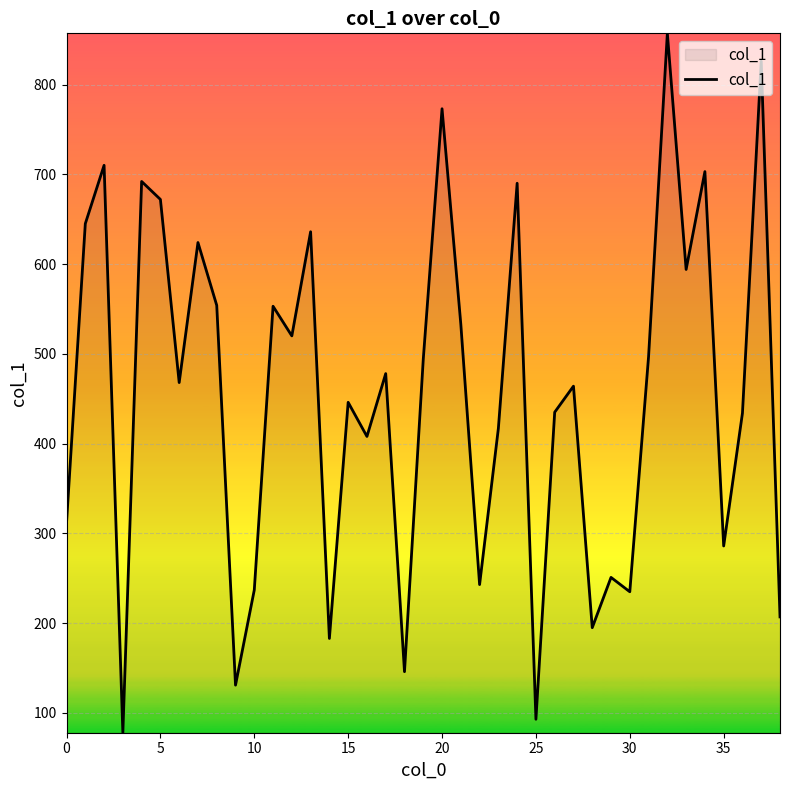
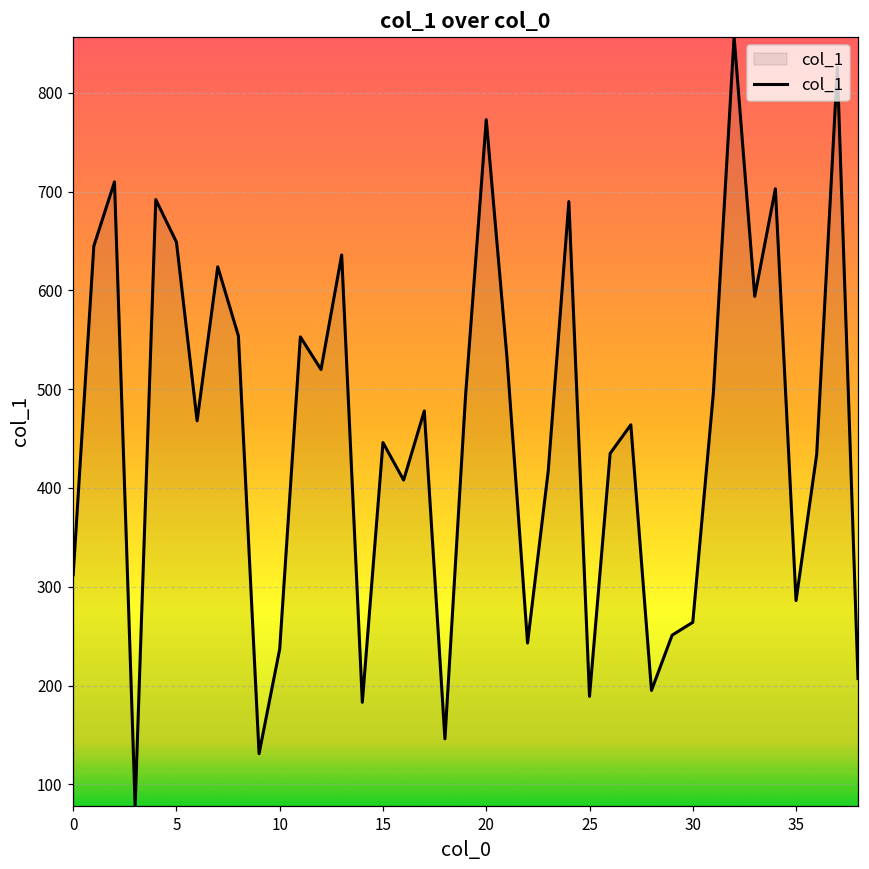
  {
    "0": 310,
-   "5": 670,
+   "5": 650,
    "10": 240,
    "15": 450,
    "20": 770,
-   "25": 90,
-   "30": 240,
+   "25": 190,
+   "30": 260,
    "35": 290
  }
